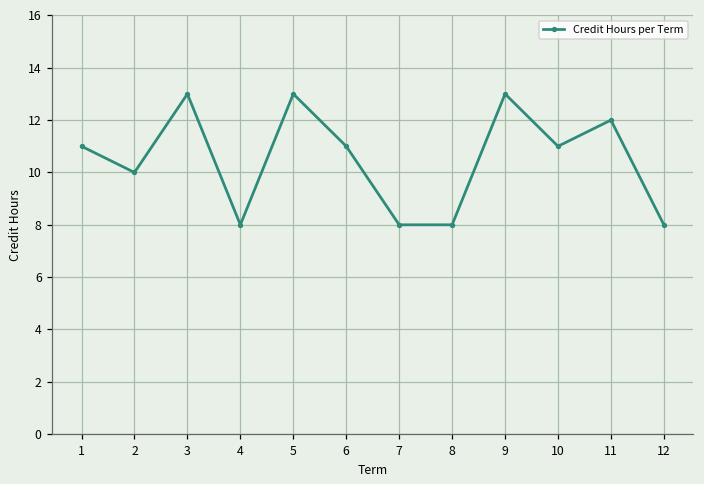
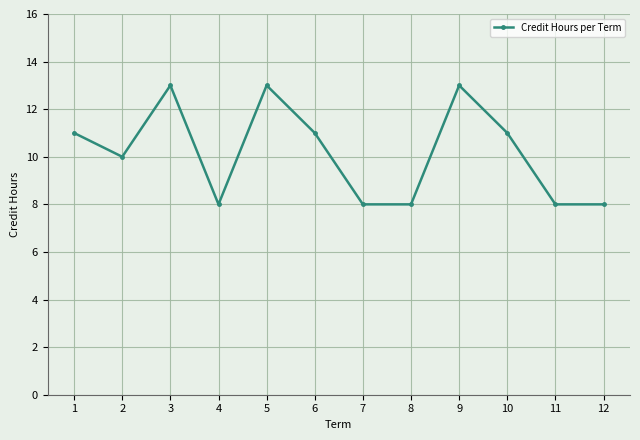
  {
    "1": 11,
    "2": 10,
    "3": 13,
    "4": 8,
    "5": 13,
    "6": 11,
    "7": 8,
    "8": 8,
    "9": 13,
    "10": 11,
-   "11": 12,
+   "11": 8,
    "12": 8
  }
